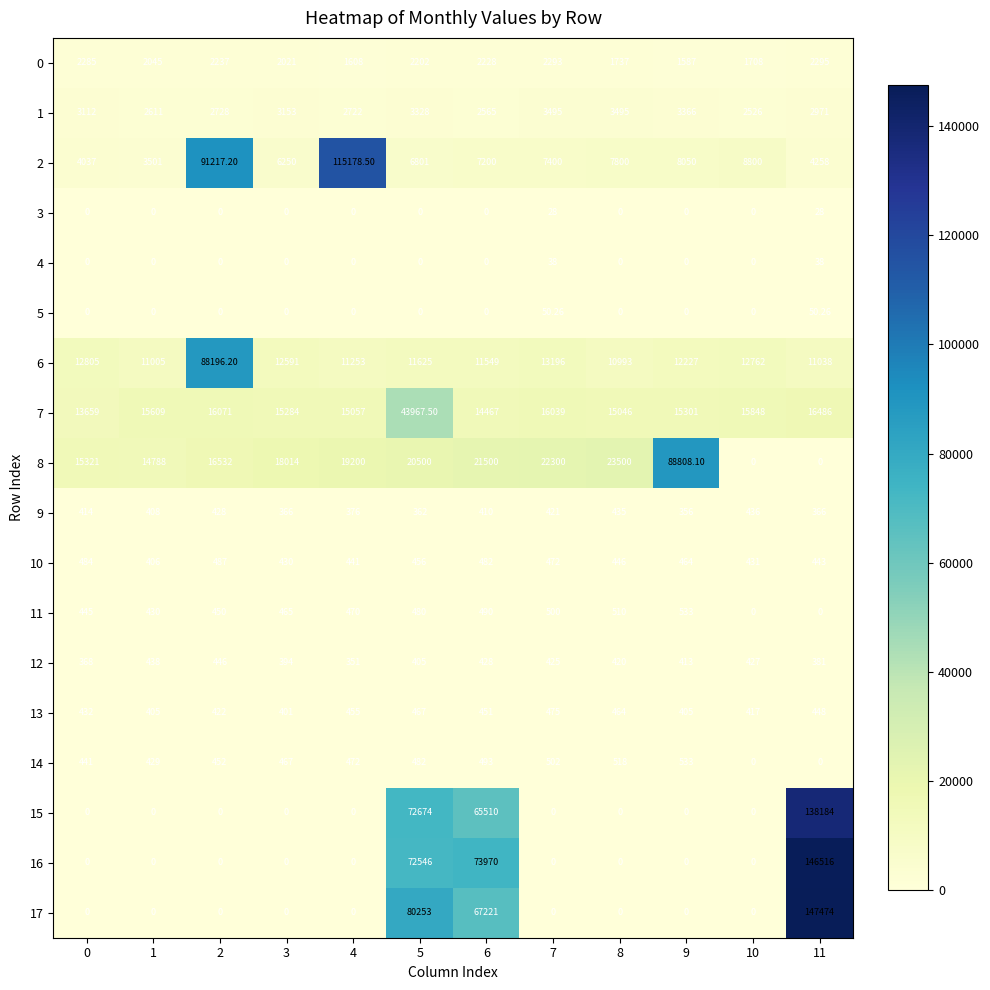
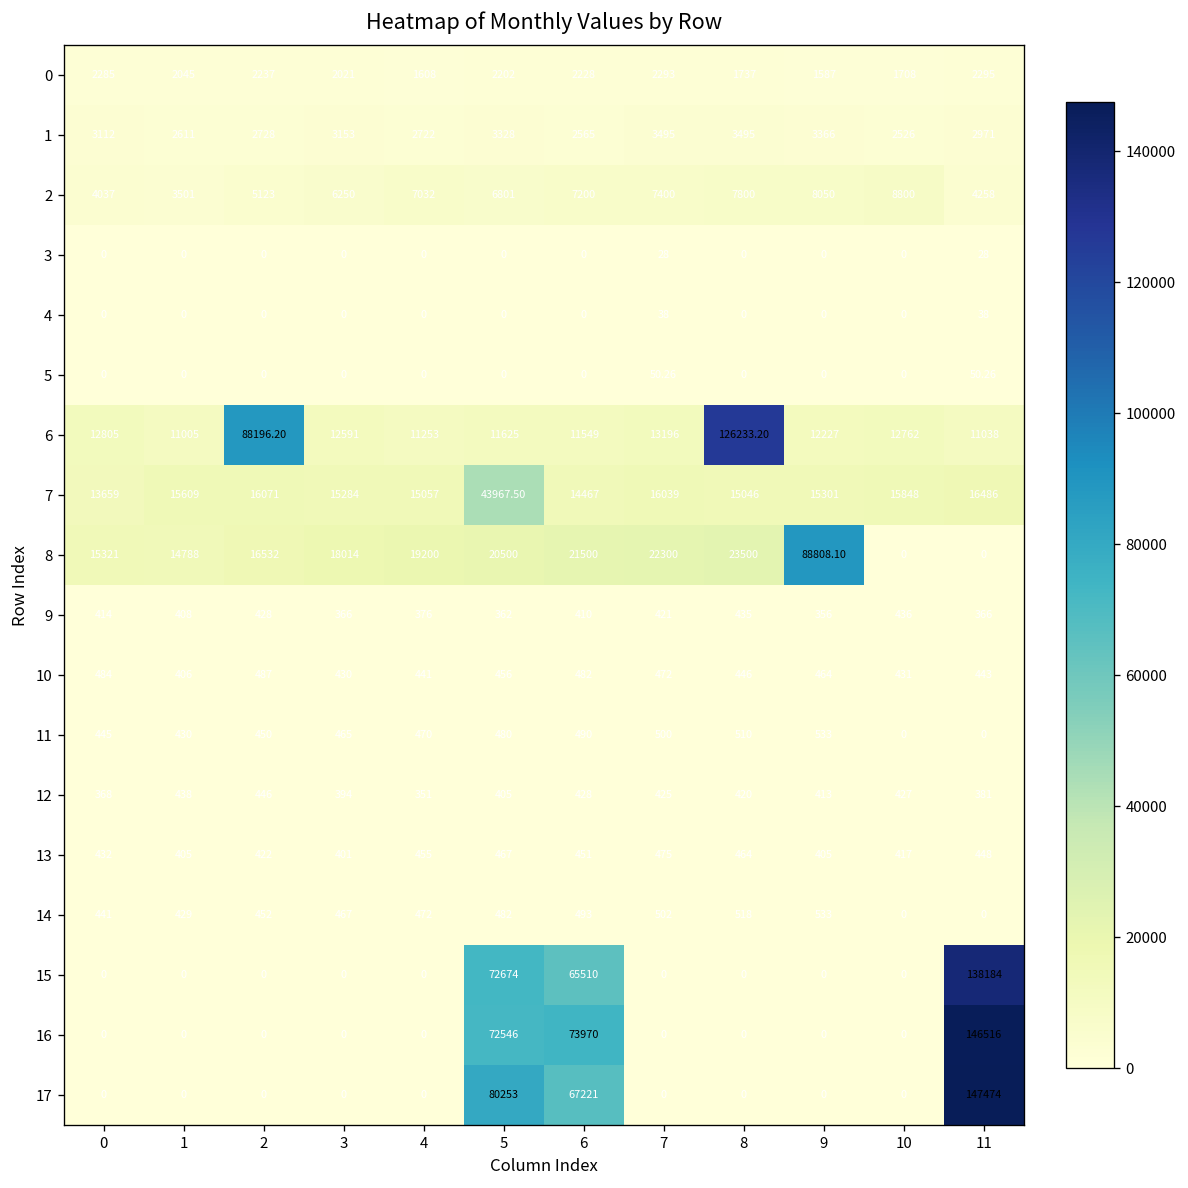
  {
    "2": {
-     "2": 91217.20,
+     "2": 5123,
      "3": 6250,
-     "4": 115178.50,
+     "4": 7032,
      "5": 6801,
      "6": 7200,
      "7": 7400,
      "8": 7800,
      "9": 8050,
      "10": 8800
    },
    "6": {
      "0": 12805,
      "1": 11005,
      "2": 88196.20,
      "3": 12591,
      "4": 11253,
      "5": 11625,
      "6": 11549,
      "7": 13196,
-     "8": 10993,
+     "8": 126233.20,
      "9": 12227,
      "10": 12762,
      "11": 11038
    },
    "7": {
      "0": 13659,
      "1": 15609,
      "2": 16071,
      "3": 15284,
      "4": 15057,
      "5": 43967.50,
      "6": 14467,
      "7": 16039,
      "8": 15046,
      "9": 15301,
      "10": 15848,
      "11": 16486
    },
    "8": {
      "0": 15321,
      "1": 14788,
      "2": 16532,
      "3": 18014,
      "4": 19200,
      "5": 20500,
      "6": 21500,
      "7": 22300,
      "8": 23500,
      "9": 88808.10
    },
    "15": {
      "5": 72674,
      "6": 65510,
      "11": 138184
    },
    "16": {
      "5": 72546,
      "6": 73970,
      "11": 146516
    },
    "17": {
      "5": 80253,
      "6": 67221,
      "11": 147474
    }
  }
